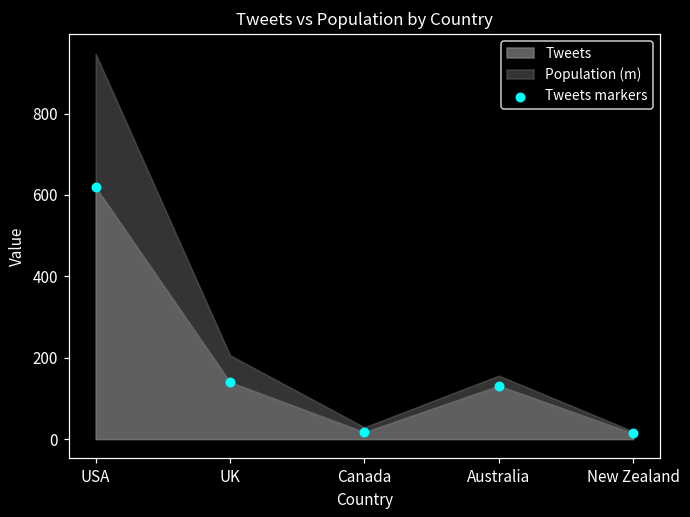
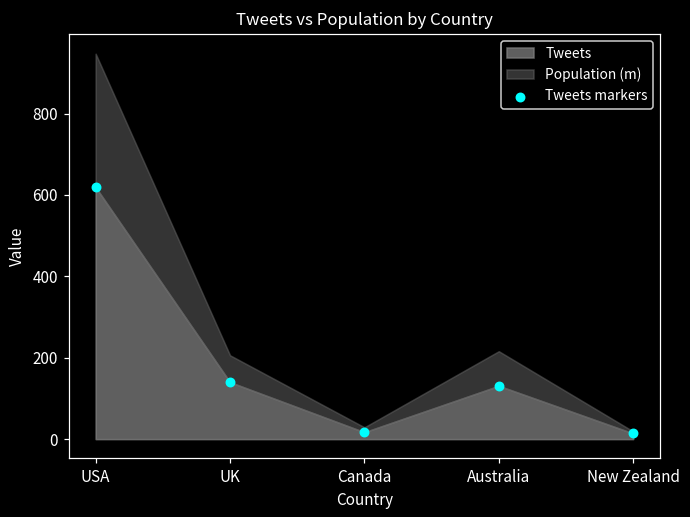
  {
    "Tweets markers": {
      "USA": 620,
      "UK": 140,
      "Canada": 20,
      "Australia": 130
    },
    "Population (m)": {
      "USA": 330,
      "UK": 70,
      "Canada": 10,
-     "Australia": 30
+     "Australia": 90
    }
  }
